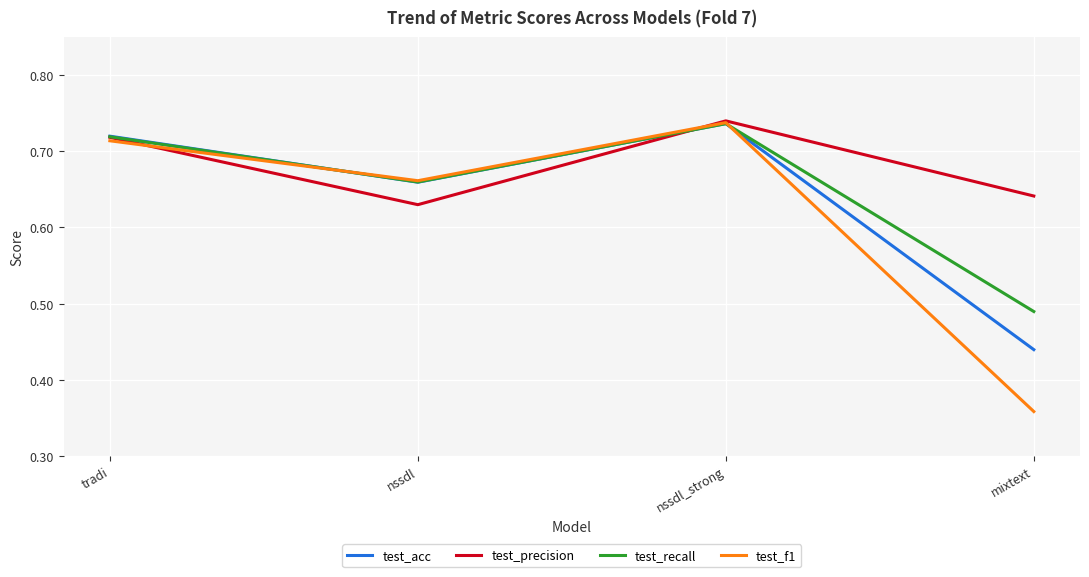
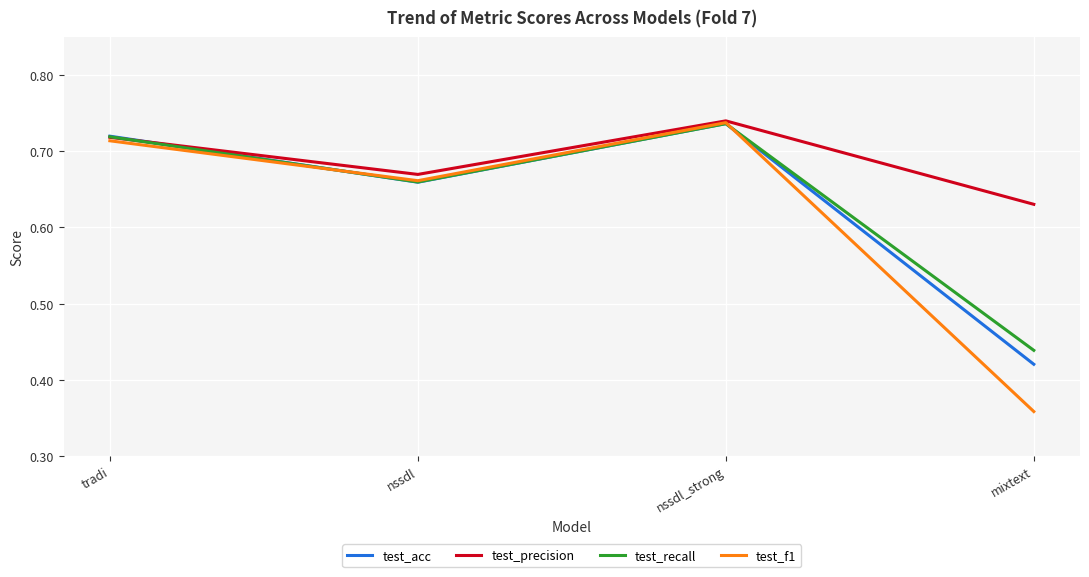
  {
    "test_acc": {
-     "mixtext": 0.44
+     "mixtext": 0.42
    },
    "test_precision": {
-     "nssdl": 0.63,
-     "mixtext": 0.64
+     "nssdl": 0.67,
+     "mixtext": 0.63
    },
    "test_recall": {
-     "mixtext": 0.49
+     "mixtext": 0.44
    },
    "test_f1": {
      "tradi": 0.71,
      "mixtext": 0.36
    }
  }
